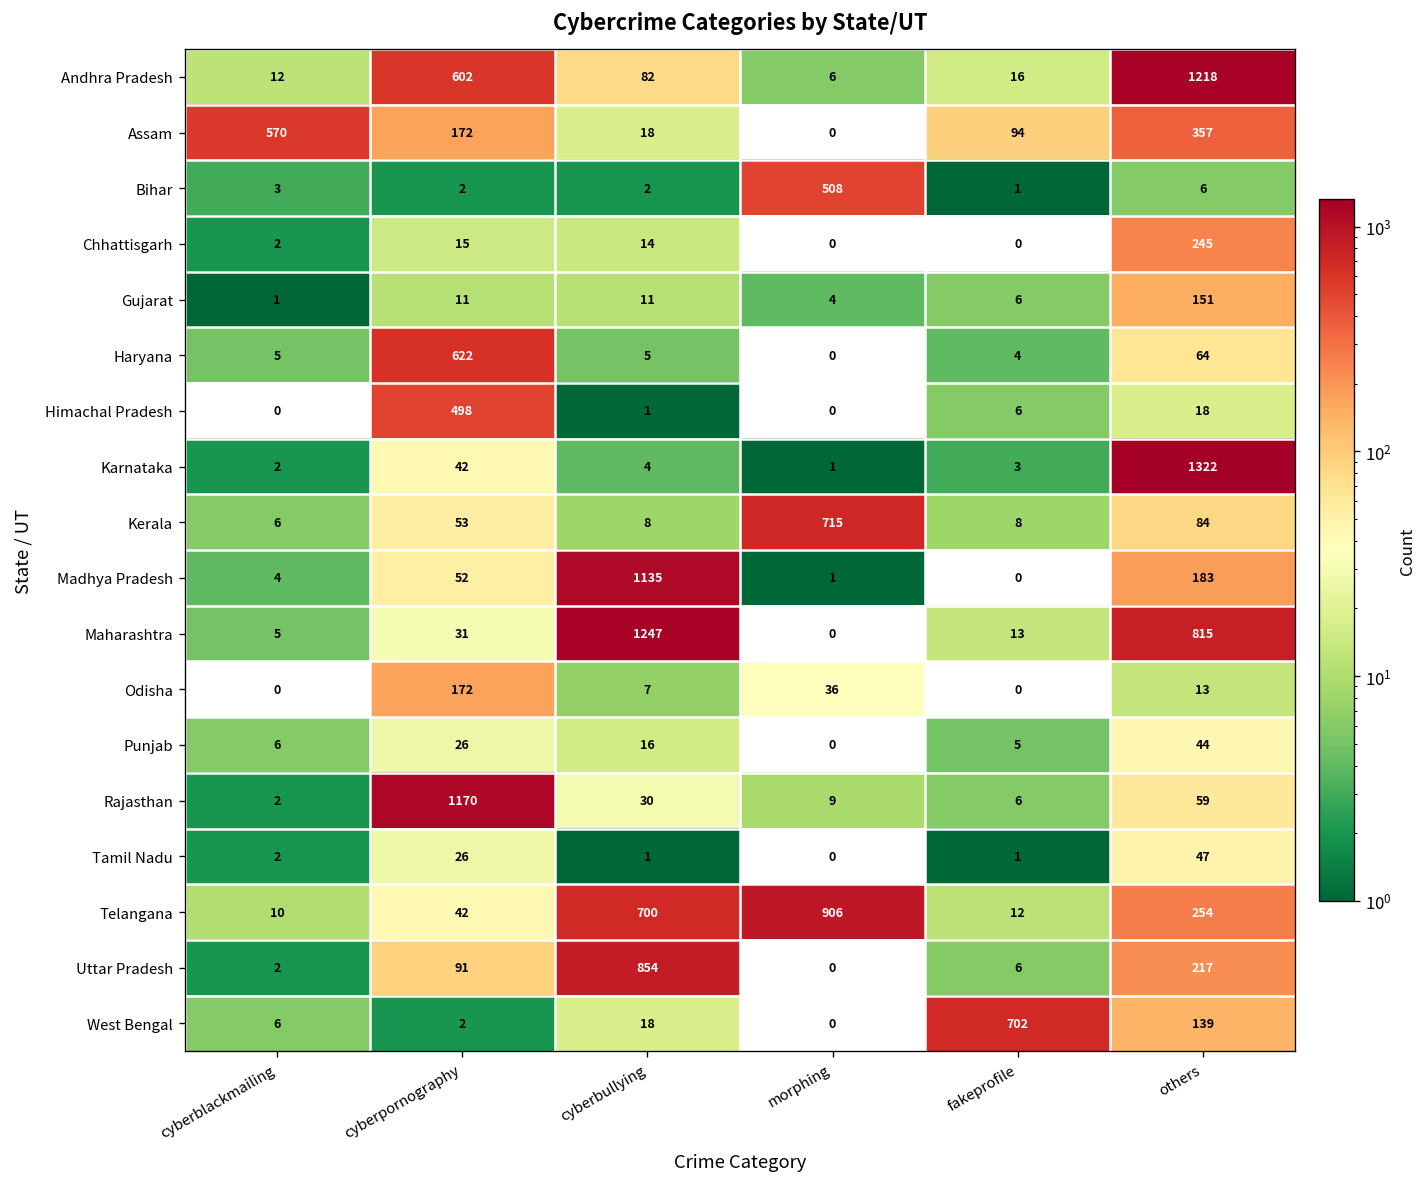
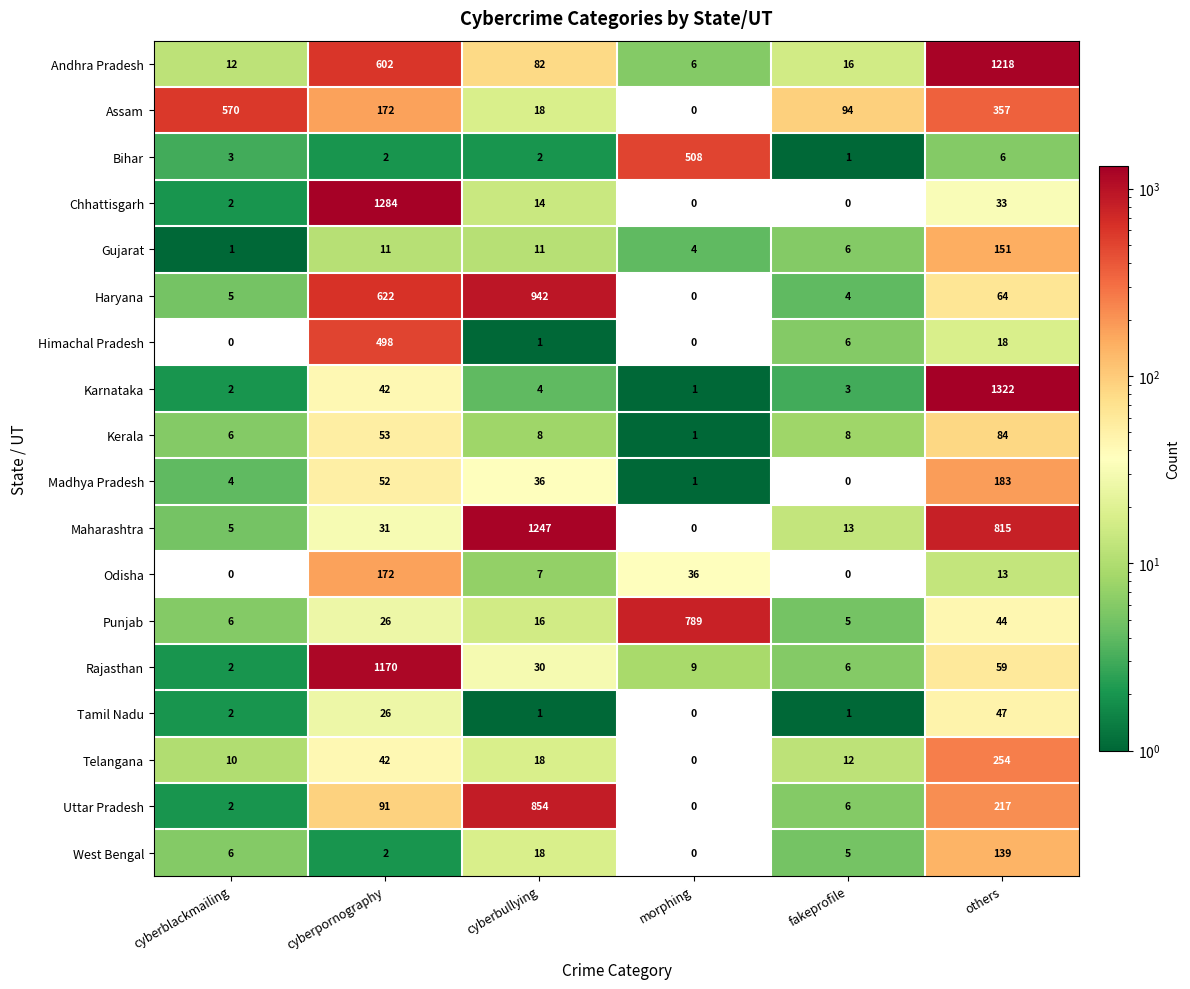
  {
    "Andhra Pradesh": {
      "cyberblackmailing": 12,
      "cyberpornography": 602,
      "cyberbullying": 82,
      "morphing": 6,
      "fakeprofile": 16,
      "others": 1218
    },
    "Assam": {
      "cyberblackmailing": 570,
      "cyberpornography": 172,
      "cyberbullying": 18,
      "morphing": 0,
      "fakeprofile": 94,
      "others": 357
    },
    "Bihar": {
      "cyberblackmailing": 3,
      "cyberpornography": 2,
      "cyberbullying": 2,
      "morphing": 508,
      "fakeprofile": 1,
      "others": 6
    },
    "Chhattisgarh": {
      "cyberblackmailing": 2,
-     "cyberpornography": 15,
+     "cyberpornography": 1284,
      "cyberbullying": 14,
      "morphing": 0,
      "fakeprofile": 0,
-     "others": 245
+     "others": 33
    },
    "Gujarat": {
      "cyberblackmailing": 1,
      "cyberpornography": 11,
      "cyberbullying": 11,
      "morphing": 4,
      "fakeprofile": 6,
      "others": 151
    },
    "Haryana": {
      "cyberblackmailing": 5,
      "cyberpornography": 622,
-     "cyberbullying": 5,
+     "cyberbullying": 942,
      "morphing": 0,
      "fakeprofile": 4,
      "others": 64
    },
    "Himachal Pradesh": {
      "cyberblackmailing": 0,
      "cyberpornography": 498,
      "cyberbullying": 1,
      "morphing": 0,
      "fakeprofile": 6,
      "others": 18
    },
    "Karnataka": {
      "cyberblackmailing": 2,
      "cyberpornography": 42,
      "cyberbullying": 4,
      "morphing": 1,
      "fakeprofile": 3,
      "others": 1322
    },
    "Kerala": {
      "cyberblackmailing": 6,
      "cyberpornography": 53,
      "cyberbullying": 8,
-     "morphing": 715,
+     "morphing": 1,
      "fakeprofile": 8,
      "others": 84
    },
    "Madhya Pradesh": {
      "cyberblackmailing": 4,
      "cyberpornography": 52,
-     "cyberbullying": 1135,
+     "cyberbullying": 36,
      "morphing": 1,
      "fakeprofile": 0,
      "others": 183
    },
    "Maharashtra": {
      "cyberblackmailing": 5,
      "cyberpornography": 31,
      "cyberbullying": 1247,
      "morphing": 0,
      "fakeprofile": 13,
      "others": 815
    },
    "Odisha": {
      "cyberblackmailing": 0,
      "cyberpornography": 172,
      "cyberbullying": 7,
      "morphing": 36,
      "fakeprofile": 0,
      "others": 13
    },
    "Punjab": {
      "cyberblackmailing": 6,
      "cyberpornography": 26,
      "cyberbullying": 16,
-     "morphing": 0,
+     "morphing": 789,
      "fakeprofile": 5,
      "others": 44
    },
    "Rajasthan": {
      "cyberblackmailing": 2,
      "cyberpornography": 1170,
      "cyberbullying": 30,
      "morphing": 9,
      "fakeprofile": 6,
      "others": 59
    },
    "Tamil Nadu": {
      "cyberblackmailing": 2,
      "cyberpornography": 26,
      "cyberbullying": 1,
      "morphing": 0,
      "fakeprofile": 1,
      "others": 47
    },
    "Telangana": {
      "cyberblackmailing": 10,
      "cyberpornography": 42,
-     "cyberbullying": 700,
-     "morphing": 906,
+     "cyberbullying": 18,
+     "morphing": 0,
      "fakeprofile": 12,
      "others": 254
    },
    "Uttar Pradesh": {
      "cyberblackmailing": 2,
      "cyberpornography": 91,
      "cyberbullying": 854,
      "morphing": 0,
      "fakeprofile": 6,
      "others": 217
    },
    "West Bengal": {
      "cyberblackmailing": 6,
      "cyberpornography": 2,
      "cyberbullying": 18,
      "morphing": 0,
-     "fakeprofile": 702,
+     "fakeprofile": 5,
      "others": 139
    }
  }
